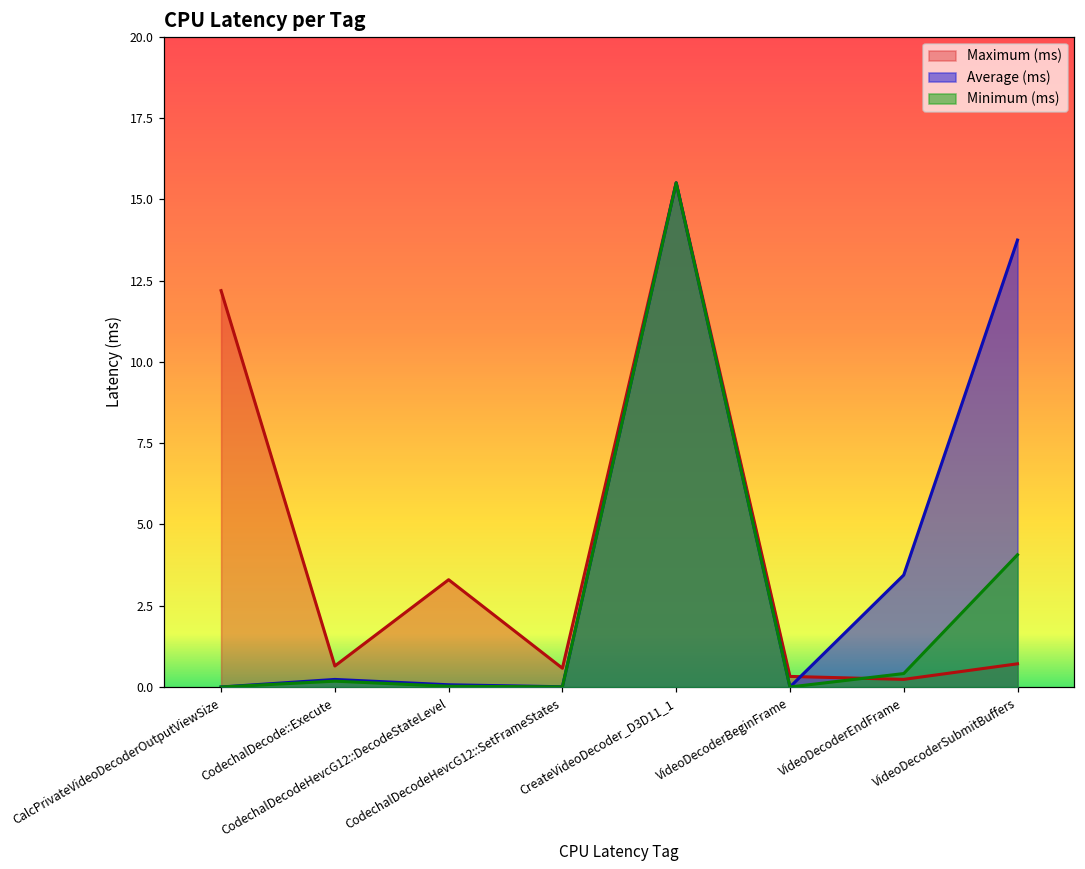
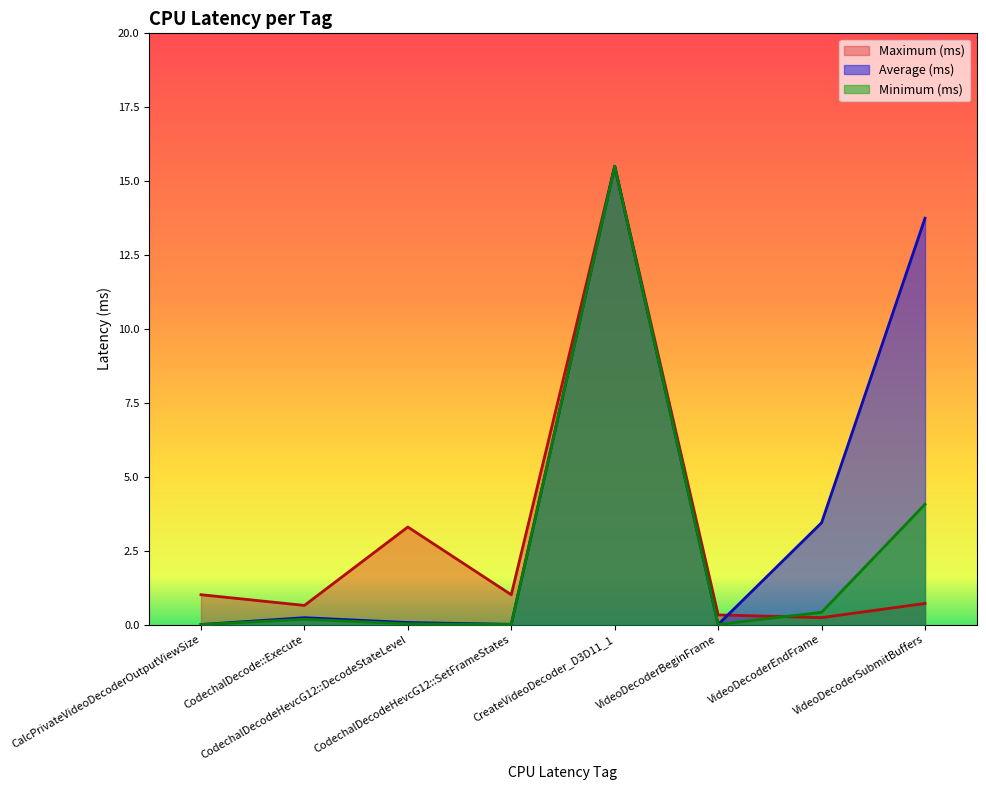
  {
    "Maximum (ms)": {
-     "CalcPrivateVideoDecoderOutputViewSize": 12.2,
+     "CalcPrivateVideoDecoderOutputViewSize": 1.0,
      "CodechalDecode::Execute": 0.6,
      "CodechalDecodeHevcG12::DecodeStateLevel": 3.3,
-     "CodechalDecodeHevcG12::SetFrameStates": 0.6,
+     "CodechalDecodeHevcG12::SetFrameStates": 1.0,
      "VideoDecoderBeginFrame": 0.3,
      "VideoDecoderEndFrame": 0.2,
      "VideoDecoderSubmitBuffers": 0.7
    },
    "Average (ms)": {
      "VideoDecoderEndFrame": 3.4,
      "VideoDecoderSubmitBuffers": 13.7
    },
    "Minimum (ms)": {
      "VideoDecoderEndFrame": 0.4,
      "VideoDecoderSubmitBuffers": 4.1
    }
  }
